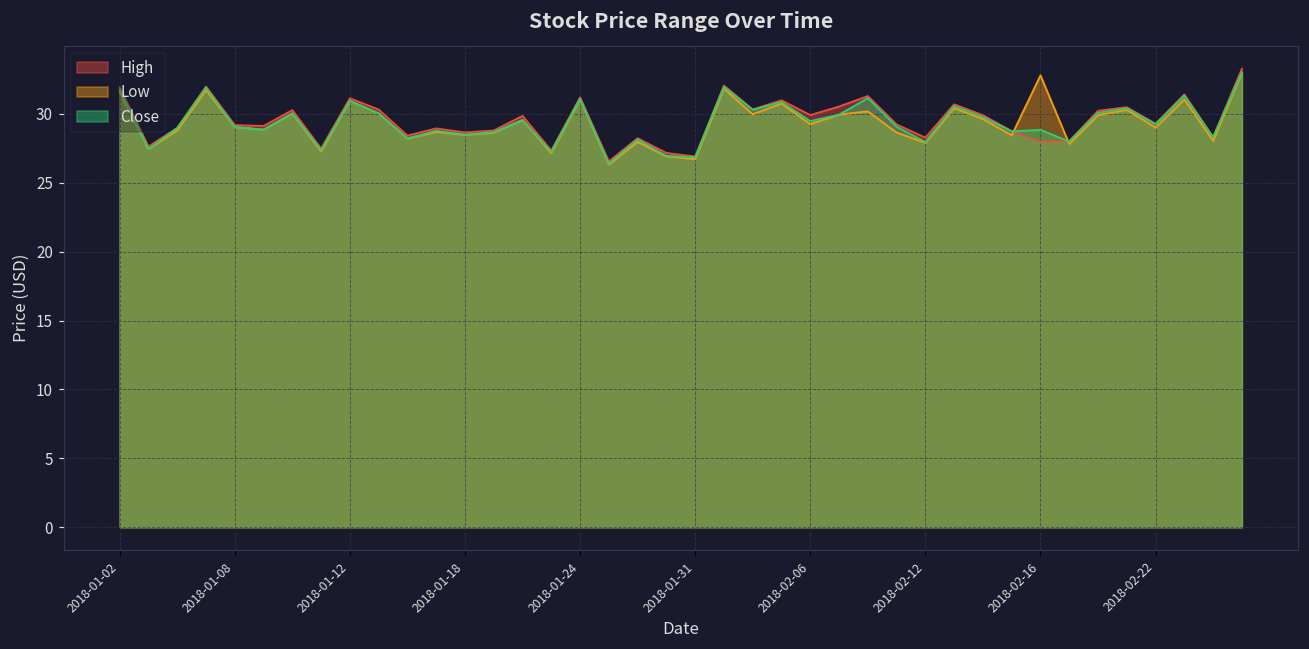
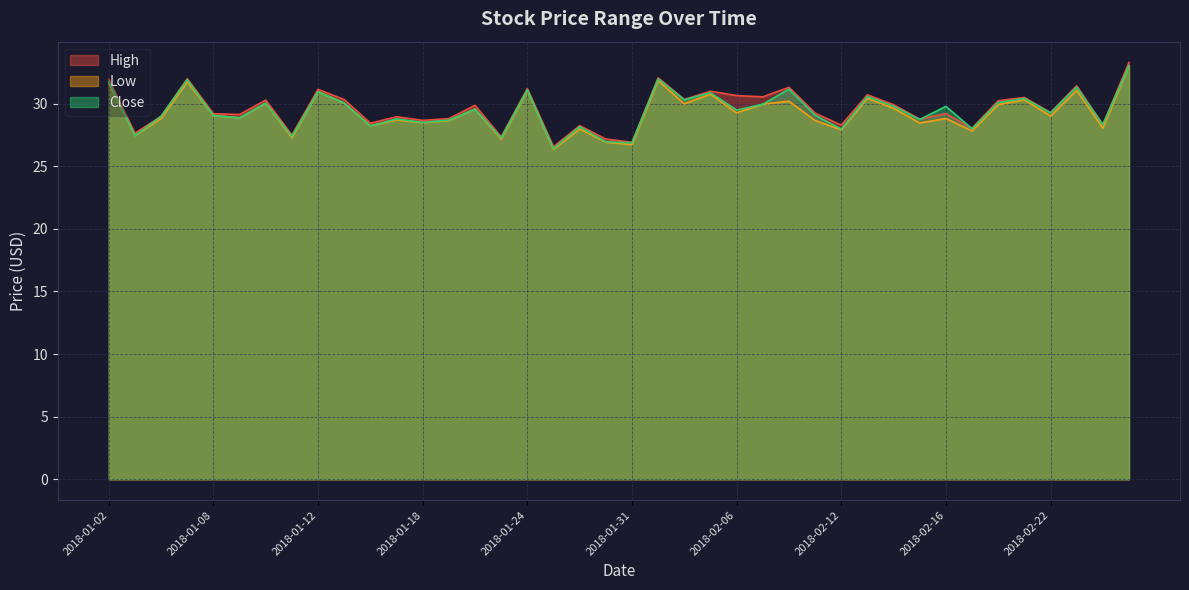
  {
    "High": {
-     "2018-02-06": 29.9,
+     "2018-02-06": 30.6,
      "2018-02-12": 28.3,
-     "2018-02-16": 28.0
+     "2018-02-16": 29.2
    },
    "Low": {
      "2018-02-06": 29.3,
-     "2018-02-16": 32.8,
+     "2018-02-16": 28.8,
      "2018-02-22": 29.0
    },
    "Close": {
      "2018-02-06": 29.5,
-     "2018-02-16": 28.9
+     "2018-02-16": 29.8
    }
  }
